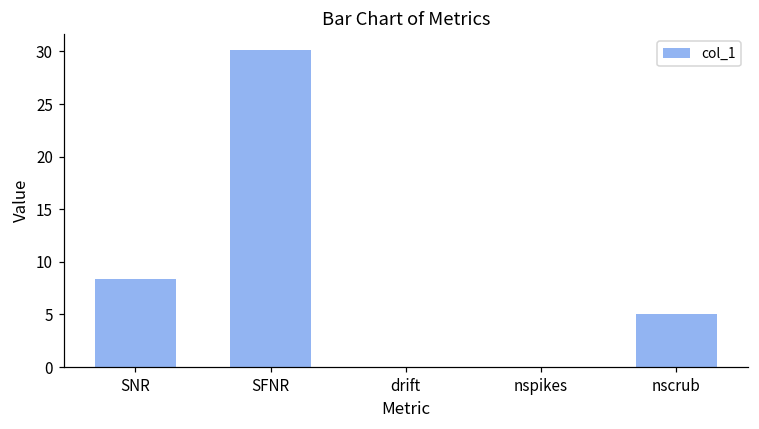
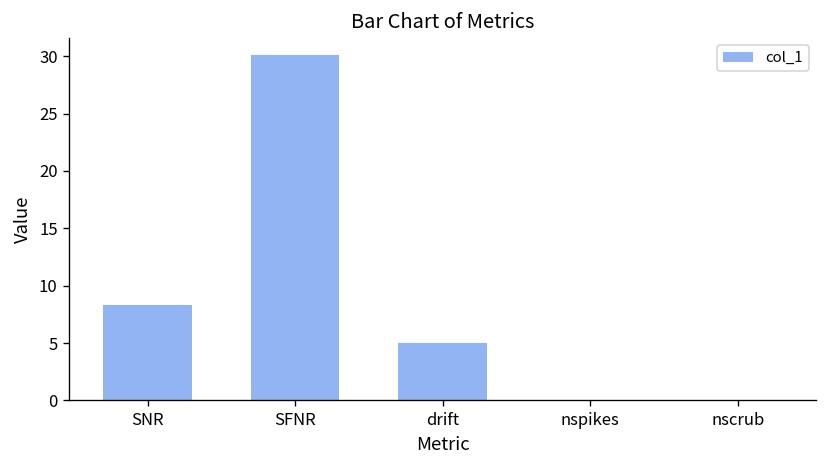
  {
    "SNR": 8,
    "SFNR": 30,
-   "drift": 0,
+   "drift": 5,
    "nspikes": 0,
-   "nscrub": 5
+   "nscrub": 0
  }
